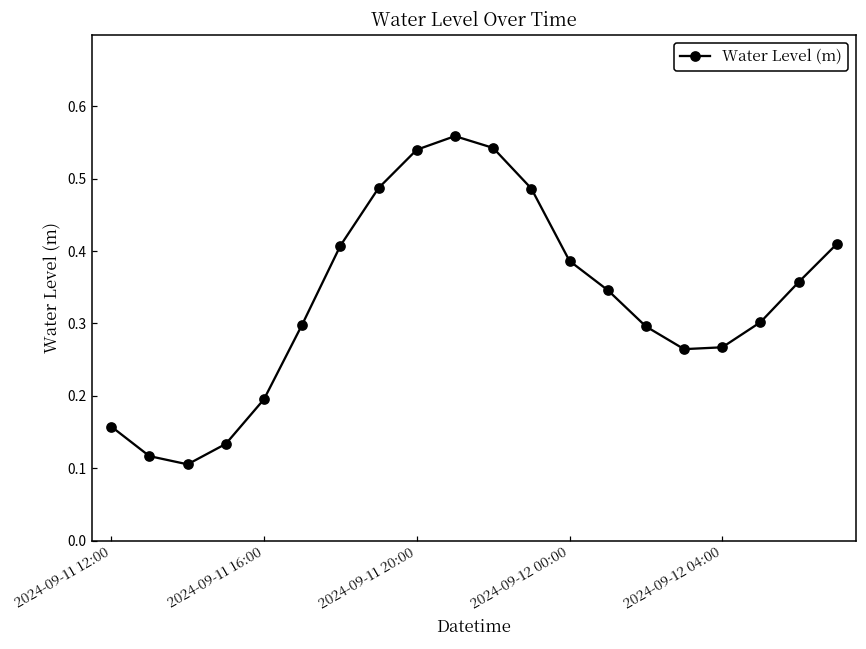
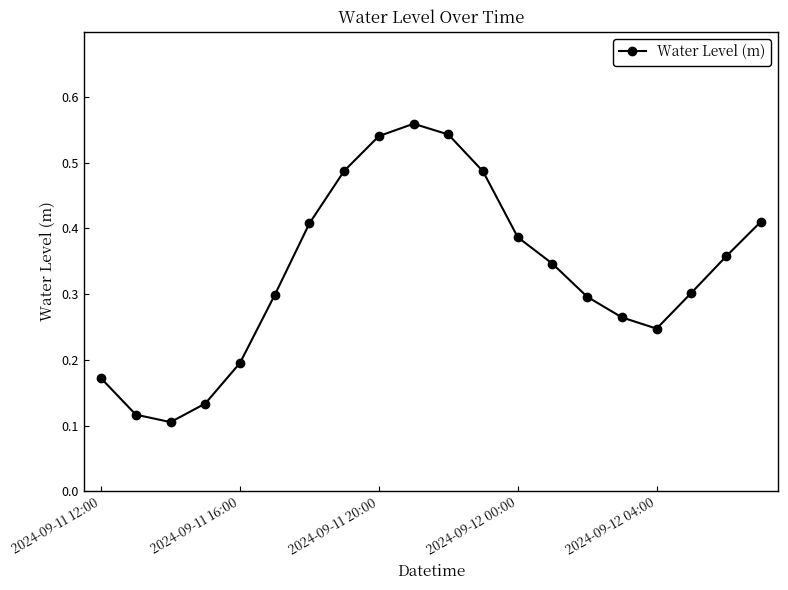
  {
-   "2024-09-11 12:00": 0.16,
+   "2024-09-11 12:00": 0.17,
    "2024-09-11 16:00": 0.20,
    "2024-09-11 20:00": 0.54,
    "2024-09-12 00:00": 0.39,
-   "2024-09-12 04:00": 0.27
+   "2024-09-12 04:00": 0.25
  }
